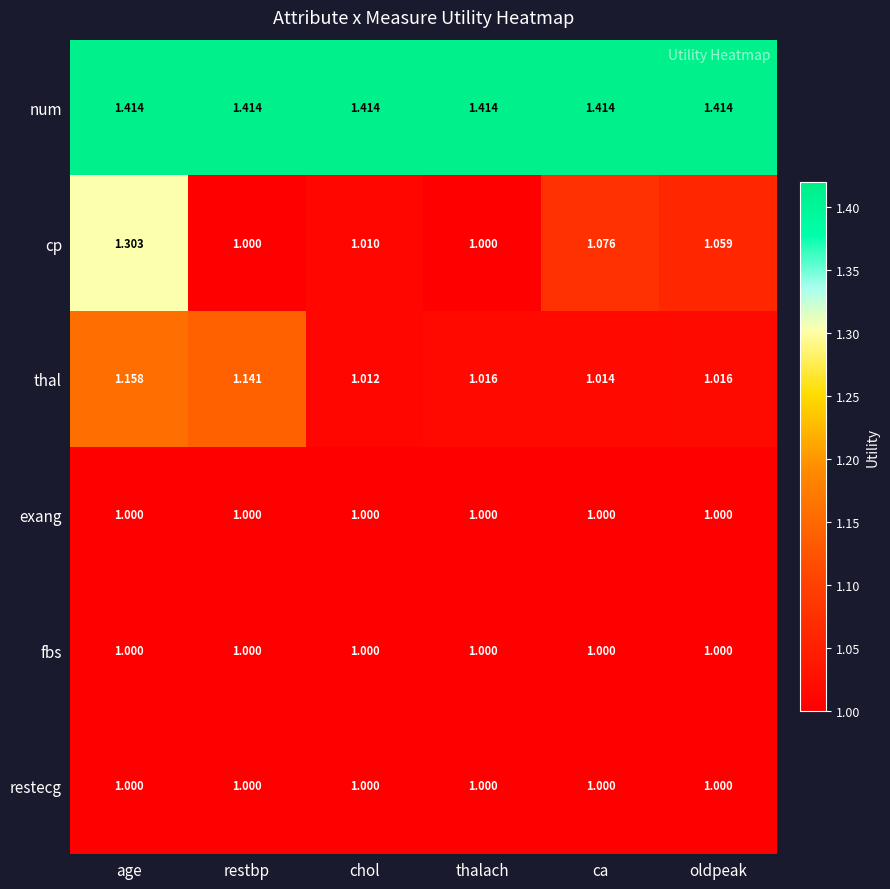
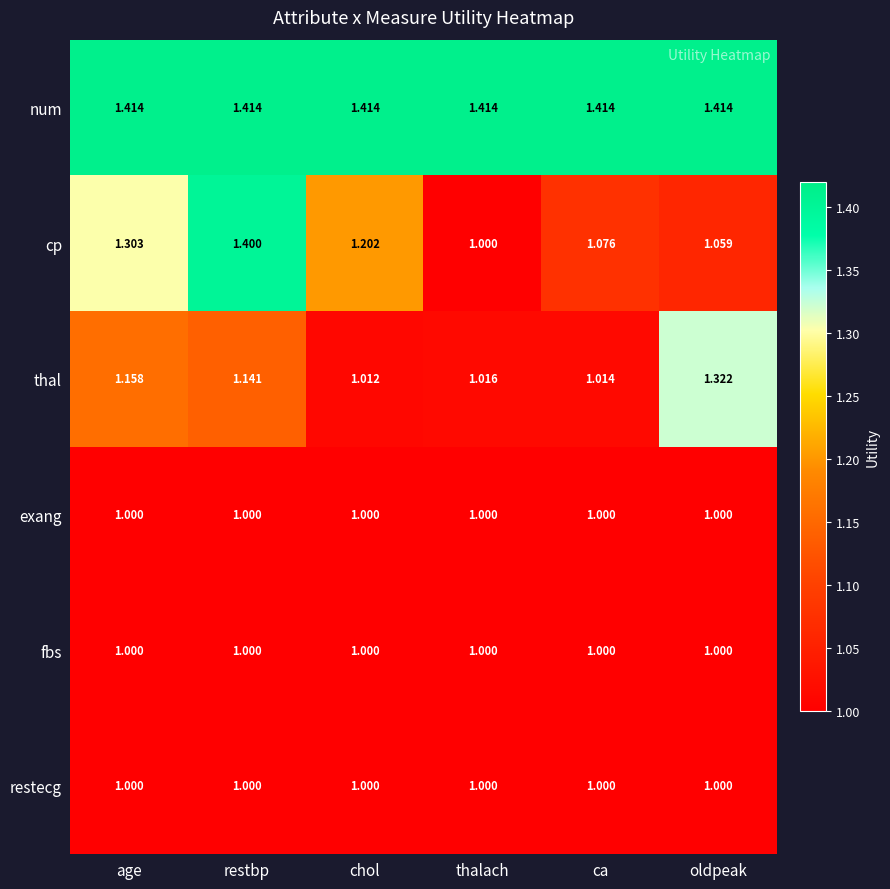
  {
    "num": {
      "age": 1.414,
      "restbp": 1.414,
      "chol": 1.414,
      "thalach": 1.414,
      "ca": 1.414
    },
    "cp": {
      "age": 1.303,
-     "restbp": 1.000,
-     "chol": 1.010,
+     "restbp": 1.400,
+     "chol": 1.202,
      "thalach": 1.000,
      "ca": 1.076,
      "oldpeak": 1.059
    },
    "thal": {
      "age": 1.158,
      "restbp": 1.141,
      "chol": 1.012,
      "thalach": 1.016,
      "ca": 1.014,
-     "oldpeak": 1.016
+     "oldpeak": 1.322
    },
    "exang": {
      "age": 1.000,
      "restbp": 1.000,
      "chol": 1.000,
      "thalach": 1.000,
      "ca": 1.000,
      "oldpeak": 1.000
    },
    "fbs": {
      "age": 1.000,
      "restbp": 1.000,
      "chol": 1.000,
      "thalach": 1.000,
      "ca": 1.000,
      "oldpeak": 1.000
    },
    "restecg": {
      "age": 1.000,
      "restbp": 1.000,
      "chol": 1.000,
      "thalach": 1.000,
      "ca": 1.000,
      "oldpeak": 1.000
    }
  }
